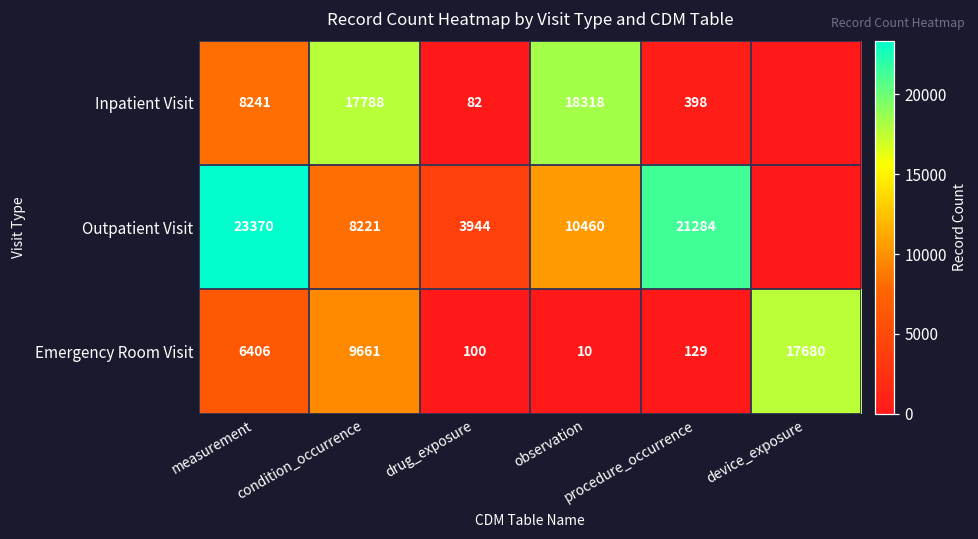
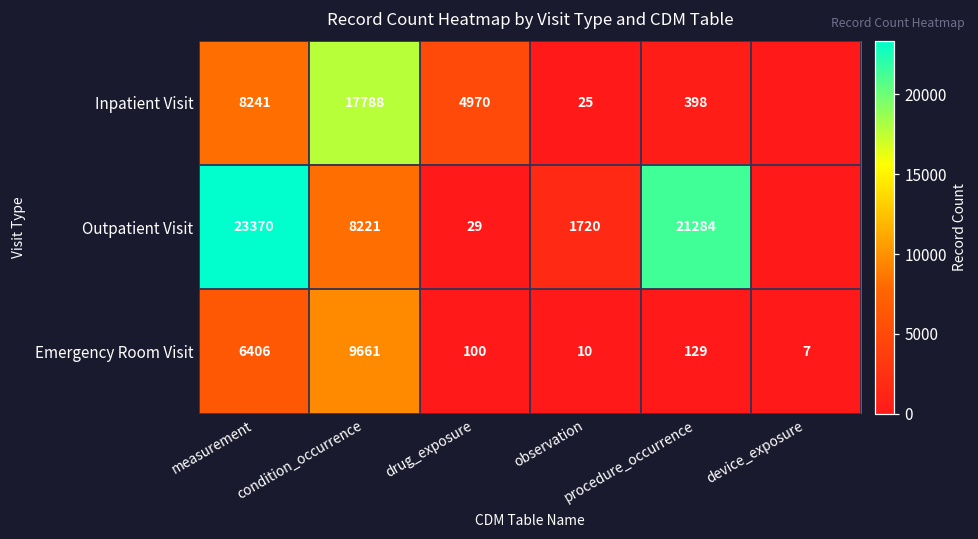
  {
    "Inpatient Visit": {
      "measurement": 8241,
      "condition_occurrence": 17788,
-     "drug_exposure": 82,
-     "observation": 18318,
+     "drug_exposure": 4970,
+     "observation": 25,
      "procedure_occurrence": 398
    },
    "Outpatient Visit": {
      "measurement": 23370,
      "condition_occurrence": 8221,
-     "drug_exposure": 3944,
-     "observation": 10460,
+     "drug_exposure": 29,
+     "observation": 1720,
      "procedure_occurrence": 21284
    },
    "Emergency Room Visit": {
      "measurement": 6406,
      "condition_occurrence": 9661,
      "drug_exposure": 100,
      "observation": 10,
      "procedure_occurrence": 129,
-     "device_exposure": 17680
+     "device_exposure": 7
    }
  }
